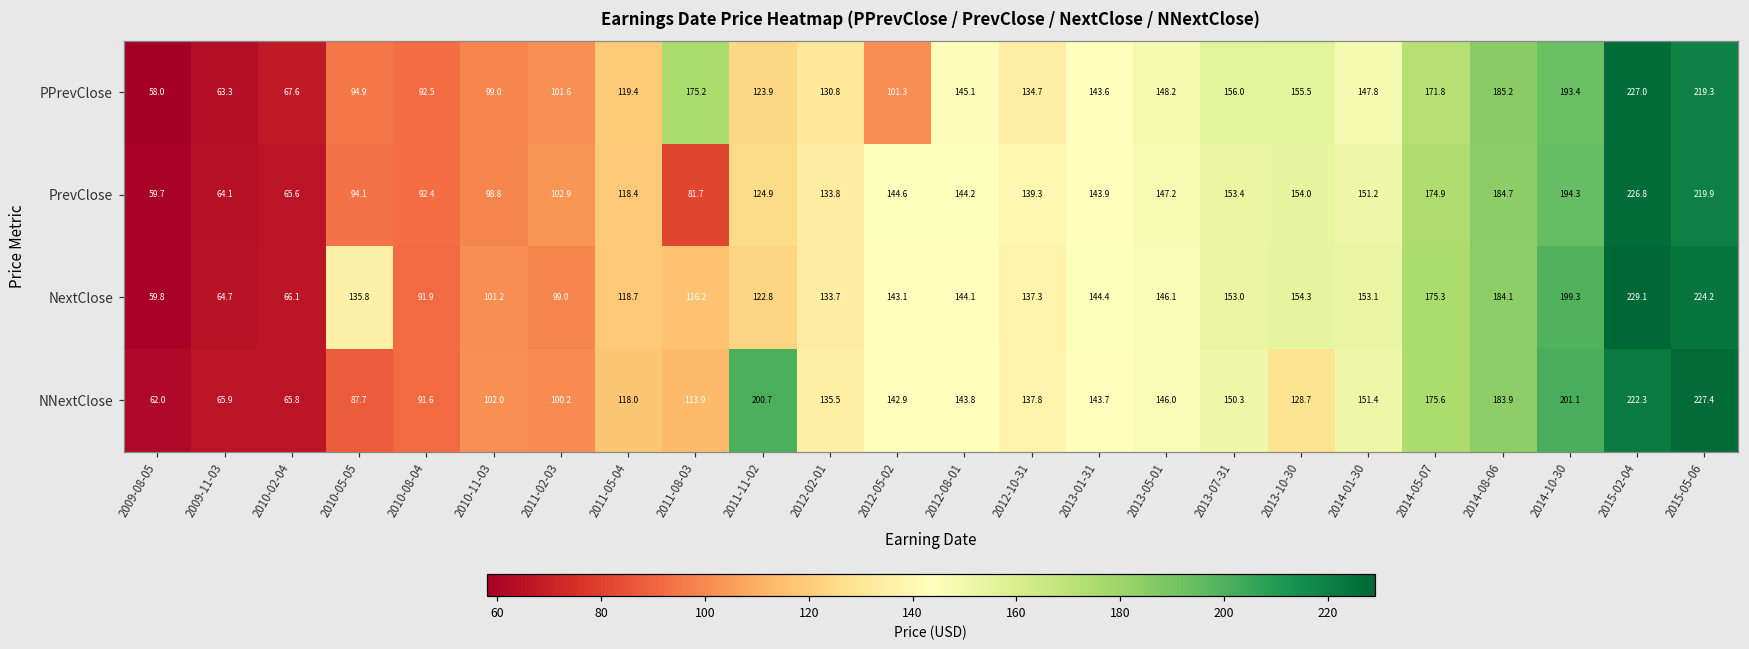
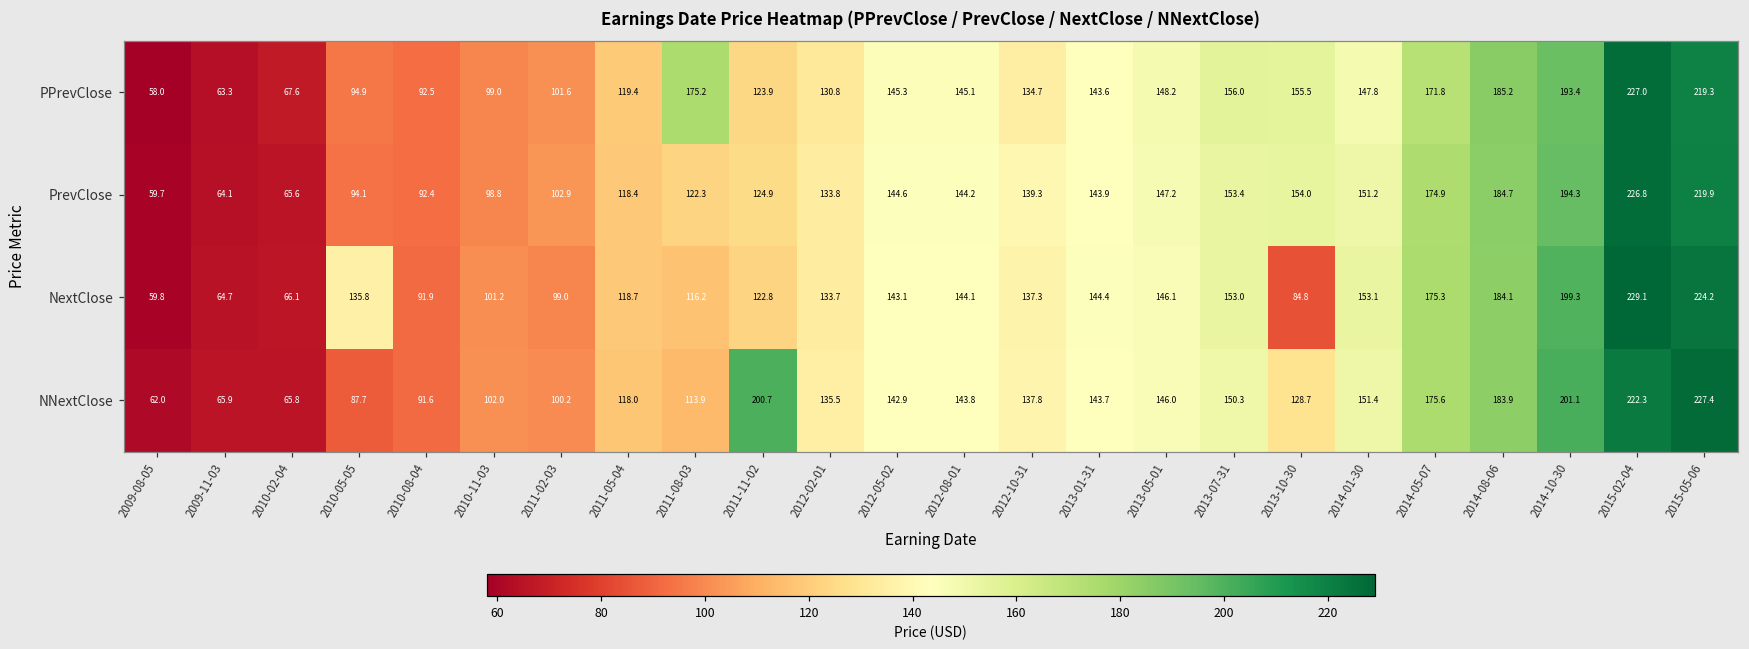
  {
    "PPrevClose": {
      "2009-08-05": 58.0,
      "2009-11-03": 63.3,
      "2010-02-04": 67.6,
      "2010-05-05": 94.9,
      "2010-08-04": 92.5,
      "2010-11-03": 99.0,
      "2011-02-03": 101.6,
      "2011-05-04": 119.4,
      "2011-08-03": 175.2,
      "2011-11-02": 123.9,
      "2012-02-01": 130.8,
-     "2012-05-02": 101.3,
+     "2012-05-02": 145.3,
      "2012-08-01": 145.1,
      "2012-10-31": 134.7,
      "2013-01-31": 143.6,
      "2013-05-01": 148.2,
      "2013-07-31": 156.0,
      "2013-10-30": 155.5,
      "2014-01-30": 147.8,
      "2014-05-07": 171.8,
      "2014-08-06": 185.2,
      "2014-10-30": 193.4,
      "2015-02-04": 227.0,
      "2015-05-06": 219.3
    },
    "PrevClose": {
      "2009-08-05": 59.7,
      "2009-11-03": 64.1,
      "2010-02-04": 65.6,
      "2010-05-05": 94.1,
      "2010-08-04": 92.4,
      "2010-11-03": 98.8,
      "2011-02-03": 102.9,
      "2011-05-04": 118.4,
-     "2011-08-03": 81.7,
+     "2011-08-03": 122.3,
      "2011-11-02": 124.9,
      "2012-02-01": 133.8,
      "2012-05-02": 144.6,
      "2012-08-01": 144.2,
      "2012-10-31": 139.3,
      "2013-01-31": 143.9,
      "2013-05-01": 147.2,
      "2013-07-31": 153.4,
      "2013-10-30": 154.0,
      "2014-01-30": 151.2,
      "2014-05-07": 174.9,
      "2014-08-06": 184.7,
      "2014-10-30": 194.3,
      "2015-02-04": 226.8,
      "2015-05-06": 219.9
    },
    "NextClose": {
      "2009-08-05": 59.8,
      "2009-11-03": 64.7,
      "2010-02-04": 66.1,
      "2010-05-05": 135.8,
      "2010-08-04": 91.9,
      "2010-11-03": 101.2,
      "2011-02-03": 99.0,
      "2011-05-04": 118.7,
      "2011-08-03": 116.2,
      "2011-11-02": 122.8,
      "2012-02-01": 133.7,
      "2012-05-02": 143.1,
      "2012-08-01": 144.1,
      "2012-10-31": 137.3,
      "2013-01-31": 144.4,
      "2013-05-01": 146.1,
      "2013-07-31": 153.0,
-     "2013-10-30": 154.3,
+     "2013-10-30": 84.8,
      "2014-01-30": 153.1,
      "2014-05-07": 175.3,
      "2014-08-06": 184.1,
      "2014-10-30": 199.3,
      "2015-02-04": 229.1,
      "2015-05-06": 224.2
    },
    "NNextClose": {
      "2009-08-05": 62.0,
      "2009-11-03": 65.9,
      "2010-02-04": 65.8,
      "2010-05-05": 87.7,
      "2010-08-04": 91.6,
      "2010-11-03": 102.0,
      "2011-02-03": 100.2,
      "2011-05-04": 118.0,
      "2011-08-03": 113.9,
      "2011-11-02": 200.7,
      "2012-02-01": 135.5,
      "2012-05-02": 142.9,
      "2012-08-01": 143.8,
      "2012-10-31": 137.8,
      "2013-01-31": 143.7,
      "2013-05-01": 146.0,
      "2013-07-31": 150.3,
      "2013-10-30": 128.7,
      "2014-01-30": 151.4,
      "2014-05-07": 175.6,
      "2014-08-06": 183.9,
      "2014-10-30": 201.1,
      "2015-02-04": 222.3,
      "2015-05-06": 227.4
    }
  }
